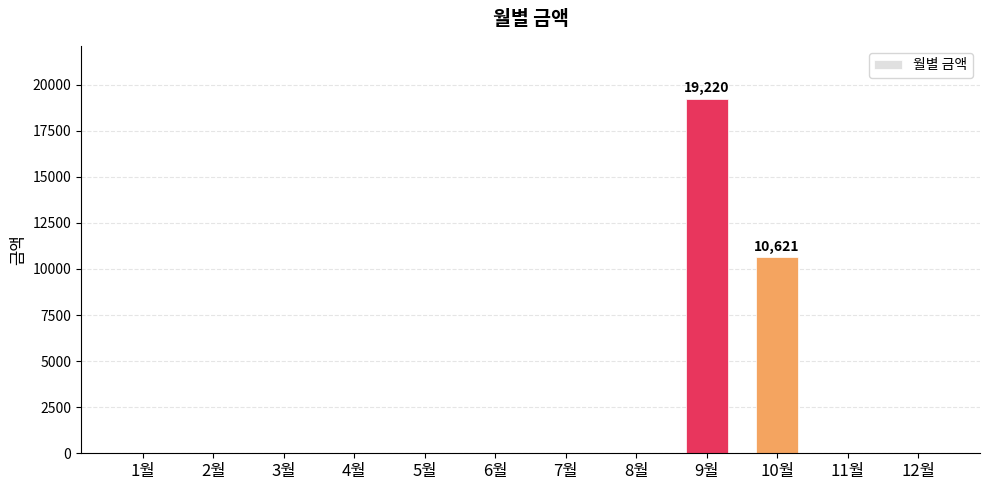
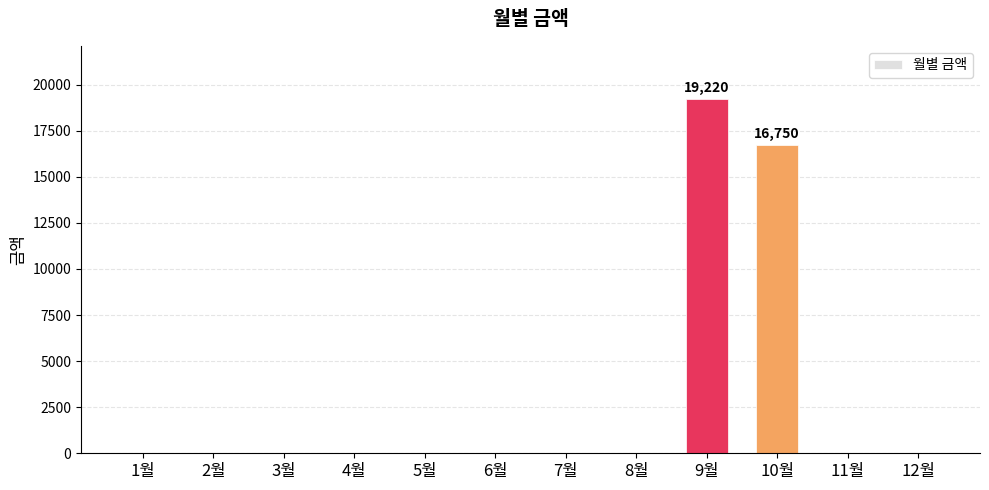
  {
    "9월": "19,220",
-   "10월": "10,621"
+   "10월": "16,750"
  }
